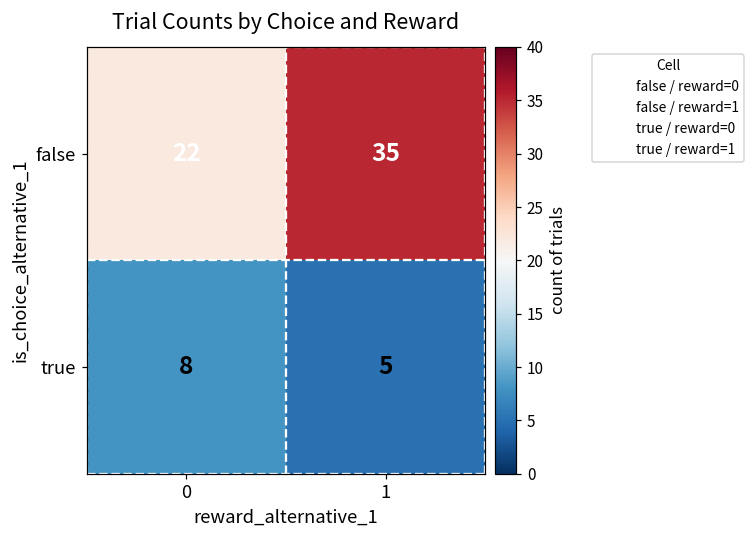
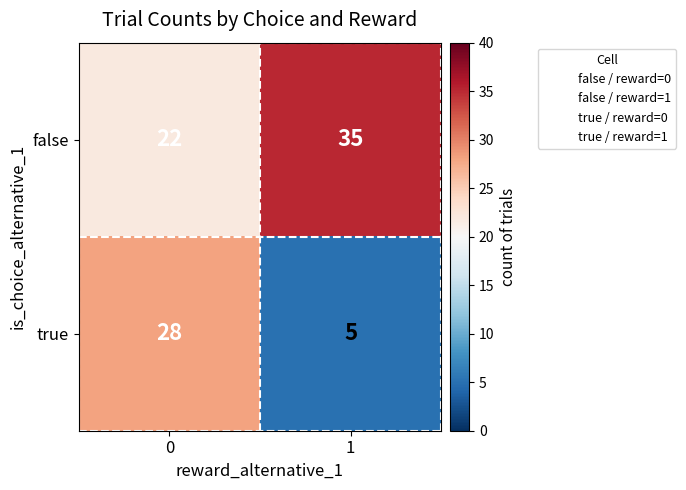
  {
    "true": {
-     "0": 8
+     "0": 28
    }
  }
